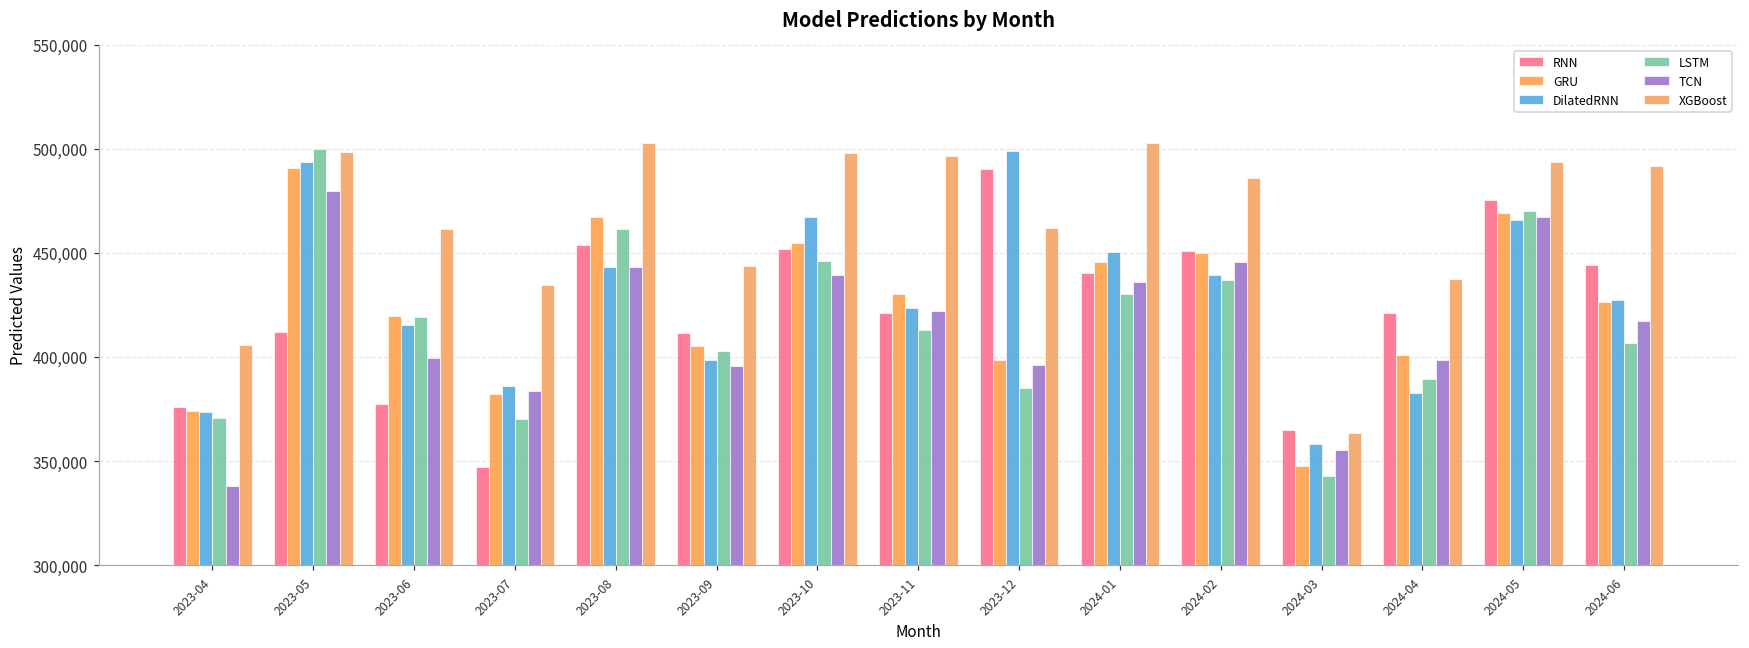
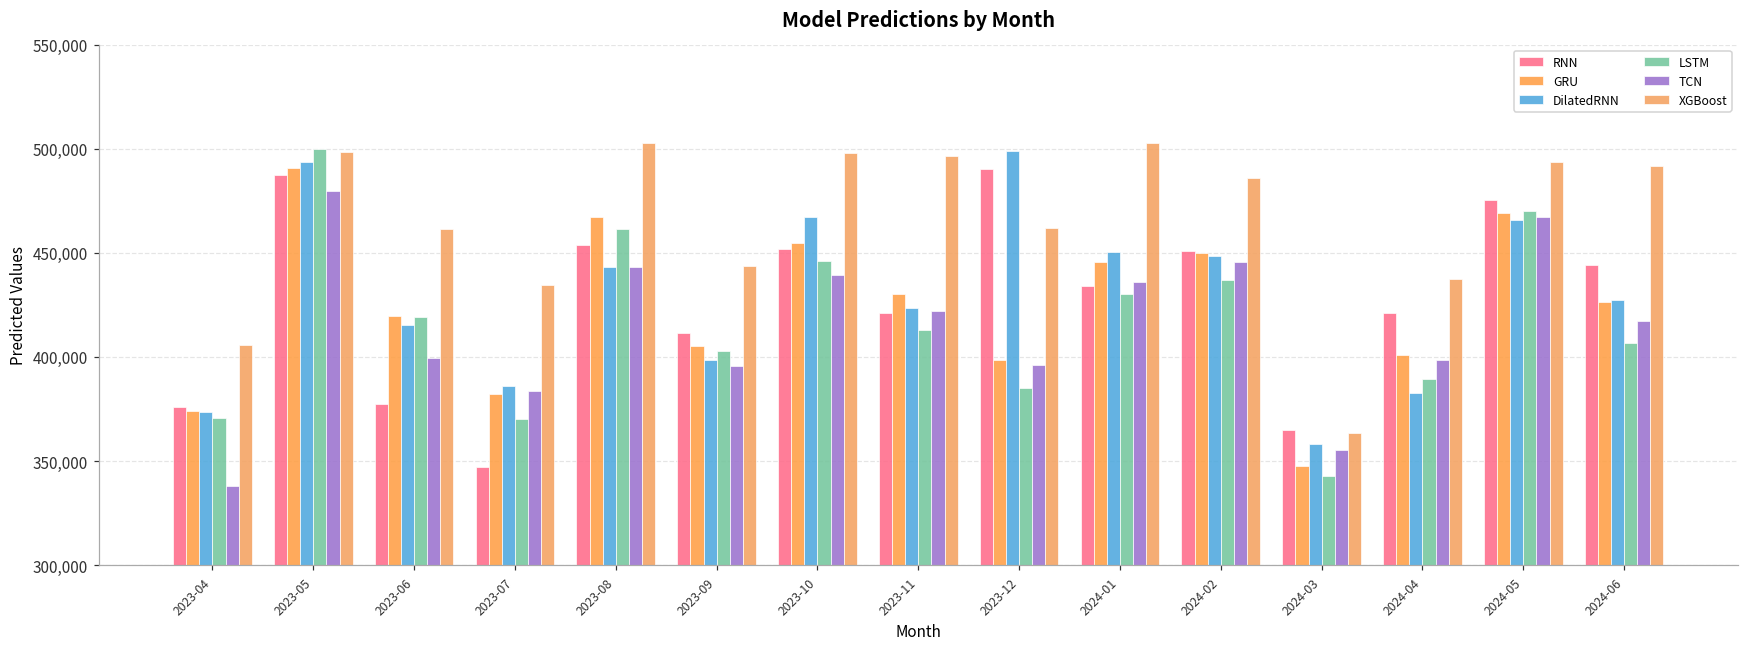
  {
    "RNN": {
      "2023-04": "376,000",
-     "2023-05": "412,000",
+     "2023-05": "487,000",
      "2023-06": "378,000",
      "2023-07": "347,000",
      "2023-08": "454,000",
      "2023-09": "411,000",
      "2023-10": "452,000",
      "2023-11": "421,000",
      "2023-12": "490,000",
-     "2024-01": "441,000",
+     "2024-01": "434,000",
      "2024-02": "451,000",
      "2024-03": "365,000",
      "2024-04": "421,000",
      "2024-05": "476,000",
      "2024-06": "444,000"
    },
    "DilatedRNN": {
      "2023-04": "373,000",
      "2023-05": "494,000",
      "2023-06": "415,000",
      "2023-07": "386,000",
      "2023-08": "443,000",
      "2023-09": "398,000",
      "2023-10": "467,000",
      "2023-11": "424,000",
      "2023-12": "499,000",
      "2024-01": "451,000",
-     "2024-02": "439,000",
+     "2024-02": "449,000",
      "2024-03": "358,000",
      "2024-04": "383,000",
      "2024-05": "466,000",
      "2024-06": "427,000"
    },
    "LSTM": {
      "2023-04": "370,000",
      "2023-05": "500,000",
      "2023-06": "419,000",
      "2023-07": "370,000",
      "2023-08": "462,000",
      "2023-09": "403,000",
      "2023-10": "446,000",
      "2023-11": "413,000",
      "2023-12": "385,000",
      "2024-01": "430,000",
      "2024-02": "437,000",
      "2024-03": "343,000",
      "2024-04": "390,000",
      "2024-05": "470,000",
      "2024-06": "407,000"
    },
    "TCN": {
      "2023-04": "338,000",
      "2023-05": "480,000",
      "2023-06": "400,000",
      "2023-07": "384,000",
      "2023-08": "443,000",
      "2023-09": "396,000",
      "2023-10": "440,000",
      "2023-11": "422,000",
      "2023-12": "396,000",
      "2024-01": "436,000",
      "2024-02": "445,000",
      "2024-03": "355,000",
      "2024-04": "398,000",
      "2024-05": "467,000",
      "2024-06": "417,000"
    }
  }
